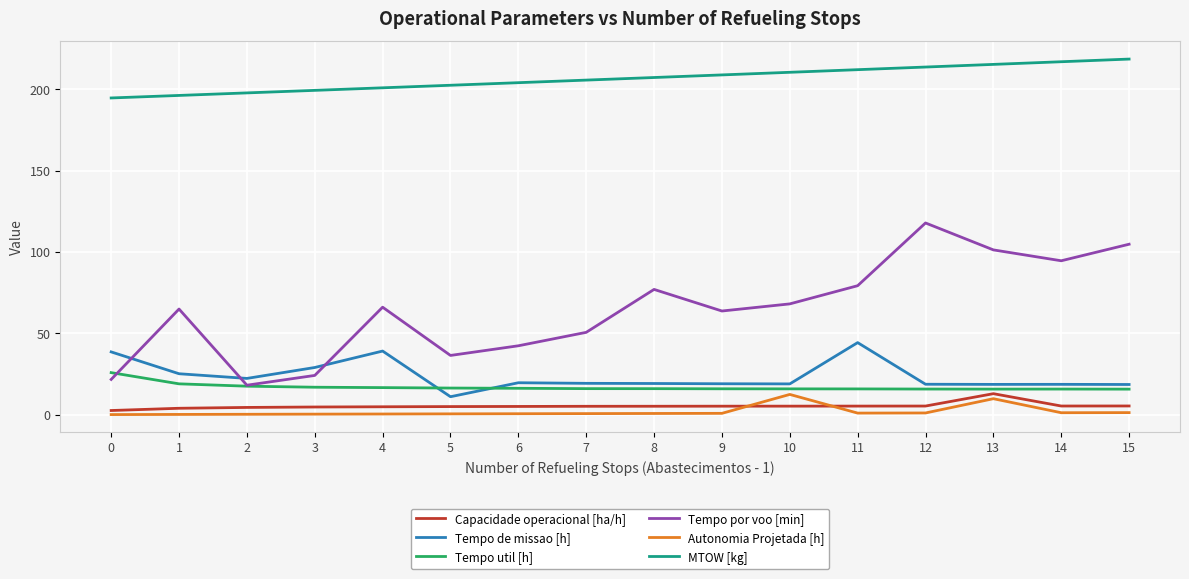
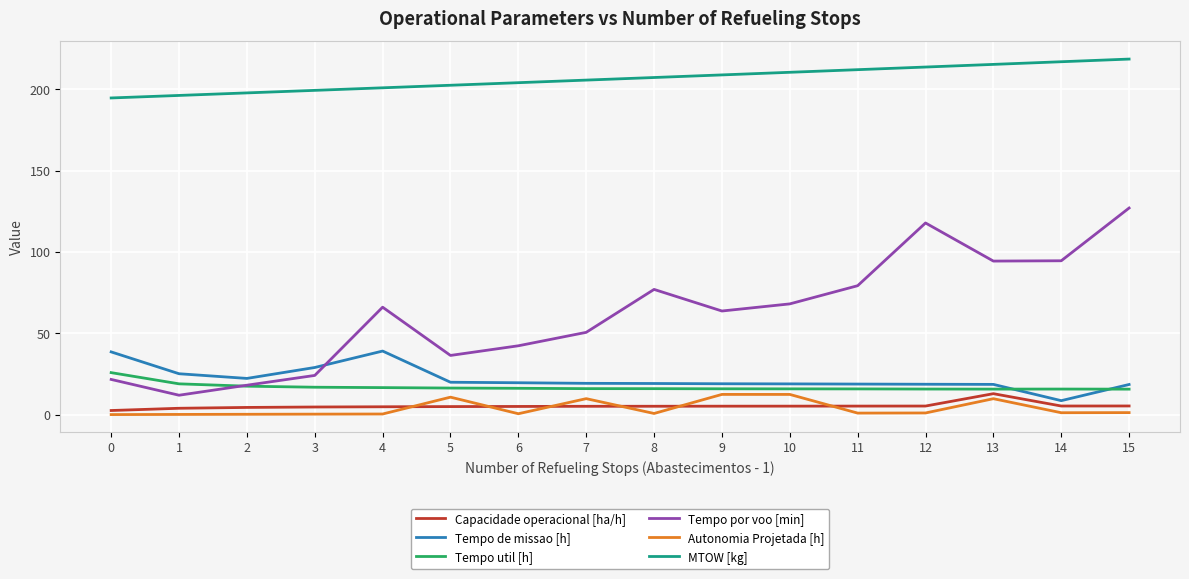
  {
    "Capacidade operacional [ha/h]": {
      "0": 3,
      "1": 4,
      "2": 4,
      "3": 5,
      "4": 5,
      "5": 5,
      "6": 5,
      "7": 5,
      "8": 5,
      "9": 5,
      "10": 5,
      "11": 5,
      "12": 5,
      "13": 13,
      "14": 5,
      "15": 5
    },
    "Tempo de missao [h]": {
      "0": 39,
      "1": 25,
      "2": 22,
      "3": 29,
      "4": 39,
-     "5": 11,
+     "5": 20,
      "6": 20,
      "7": 19,
      "8": 19,
      "9": 19,
      "10": 19,
-     "11": 44,
+     "11": 19,
      "12": 19,
      "13": 19,
-     "14": 19,
+     "14": 9,
      "15": 19
    },
    "Tempo por voo [min]": {
      "0": 22,
-     "1": 65,
+     "1": 12,
      "3": 24,
      "4": 66,
      "5": 36,
      "6": 42,
      "7": 51,
      "8": 77,
      "9": 64,
      "10": 68,
      "11": 79,
      "12": 118,
-     "13": 101,
+     "13": 94,
      "14": 95,
-     "15": 105
+     "15": 127
    },
    "Autonomia Projetada [h]": {
      "0": 0,
      "1": 0,
      "2": 0,
      "3": 0,
      "4": 0,
-     "5": 1,
+     "5": 11,
      "6": 1,
-     "7": 1,
+     "7": 10,
      "8": 1,
-     "9": 1,
+     "9": 12,
      "10": 12,
      "11": 1,
      "12": 1,
      "13": 10,
      "14": 1,
      "15": 1
    }
  }
